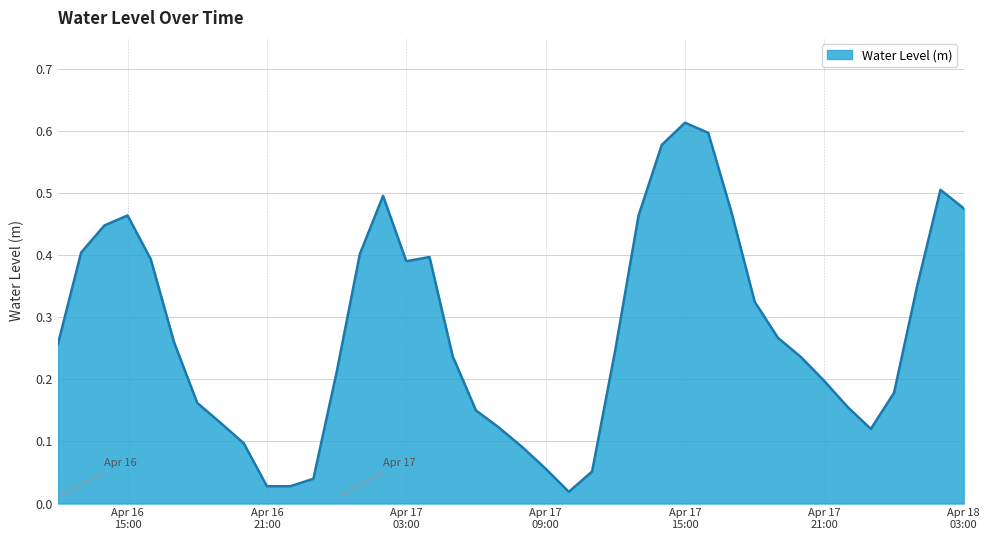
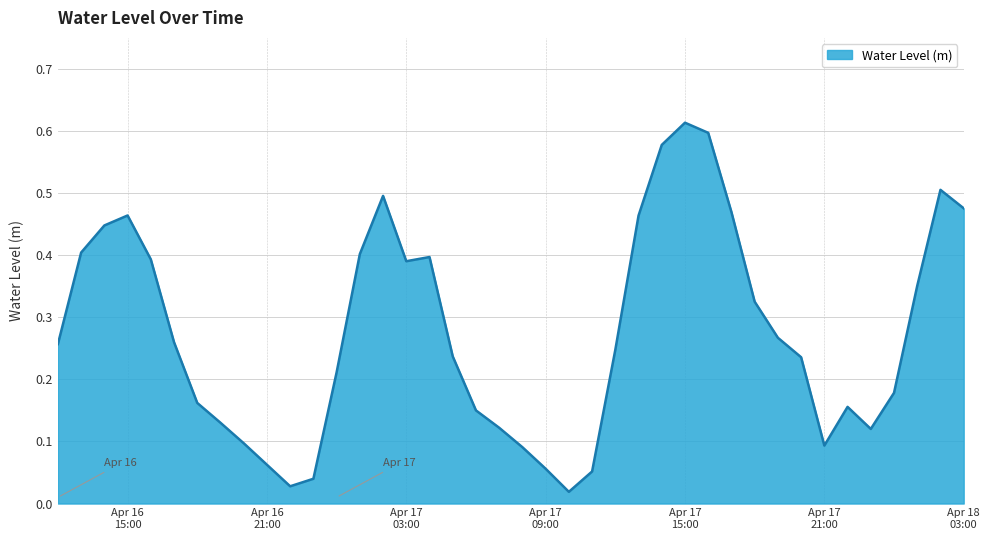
  {
    "Apr 16 15:00": 0.46,
-   "Apr 16 21:00": 0.03,
+   "Apr 16 21:00": 0.06,
    "Apr 17 03:00": 0.39,
    "Apr 17 09:00": 0.06,
    "Apr 17 15:00": 0.61,
-   "Apr 17 21:00": 0.20,
+   "Apr 17 21:00": 0.09,
    "Apr 18 03:00": 0.48
  }
